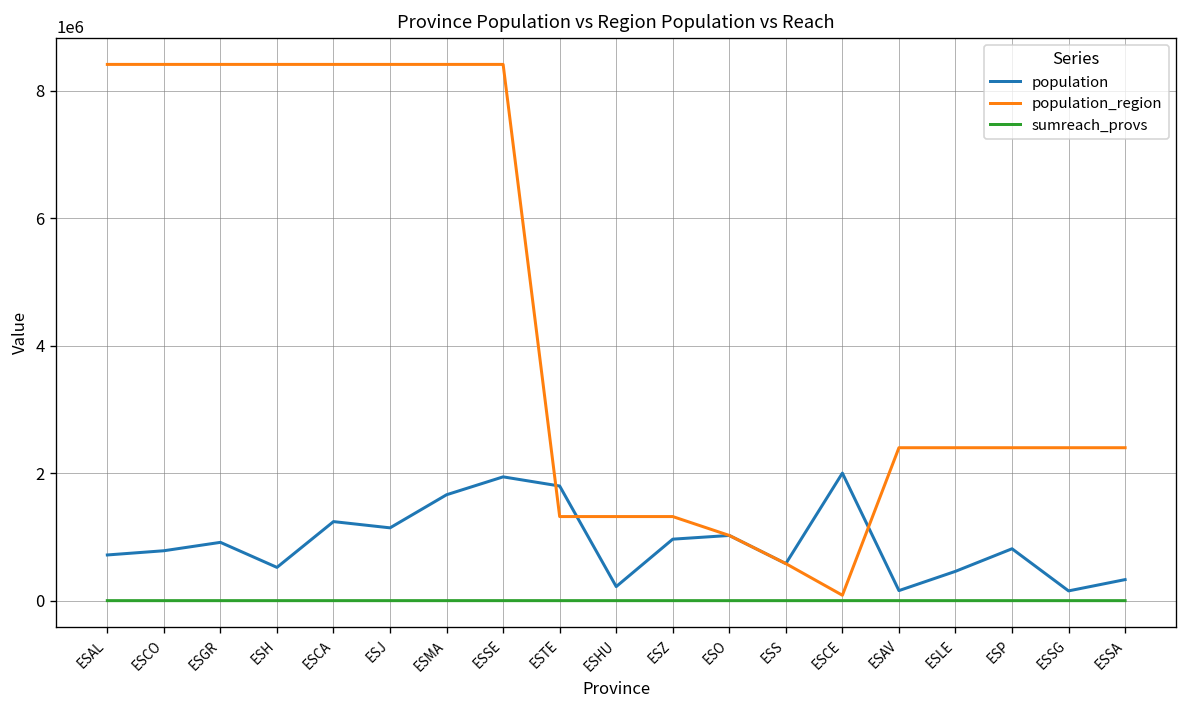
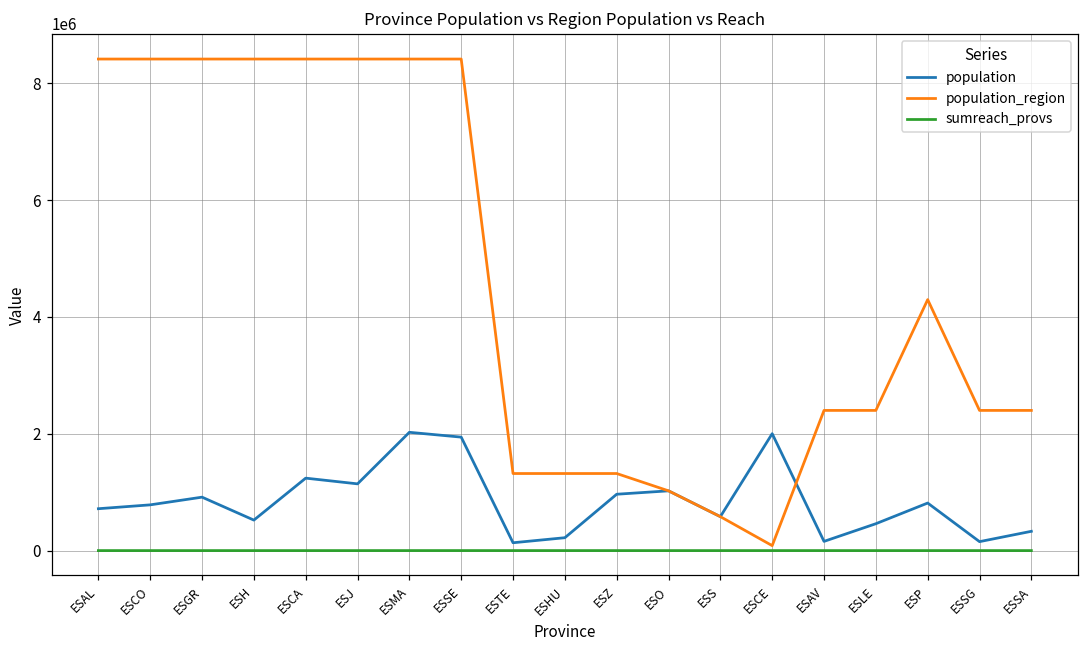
  {
    "population": {
      "ESAL": 700000,
      "ESCO": 800000,
      "ESGR": 900000,
      "ESH": 500000,
      "ESCA": 1200000,
      "ESJ": 1100000,
-     "ESMA": 1700000,
+     "ESMA": 2000000,
      "ESSE": 1900000,
-     "ESTE": 1800000,
+     "ESTE": 100000,
      "ESHU": 200000,
      "ESZ": 1000000,
      "ESCE": 2000000,
      "ESAV": 200000,
      "ESLE": 500000,
      "ESP": 800000,
      "ESSG": 200000,
      "ESSA": 300000
    },
    "population_region": {
      "ESAL": 8400000,
      "ESCO": 8400000,
      "ESGR": 8400000,
      "ESH": 8400000,
      "ESCA": 8400000,
      "ESJ": 8400000,
      "ESMA": 8400000,
      "ESSE": 8400000,
      "ESTE": 1300000,
      "ESHU": 1300000,
      "ESZ": 1300000,
      "ESCE": 100000,
      "ESAV": 2400000,
      "ESLE": 2400000,
-     "ESP": 2400000,
+     "ESP": 4300000,
      "ESSG": 2400000,
      "ESSA": 2400000
    },
    "sumreach_provs": {
      "ESAL": 0,
      "ESCO": 0,
      "ESGR": 0,
      "ESH": 0,
      "ESCA": 0,
      "ESJ": 0,
      "ESMA": 0,
      "ESSE": 0,
      "ESTE": 0,
      "ESHU": 0,
      "ESZ": 0,
      "ESO": 0,
      "ESS": 0,
      "ESCE": 0,
      "ESAV": 0,
      "ESLE": 0,
      "ESP": 0,
      "ESSG": 0,
      "ESSA": 0
    }
  }
